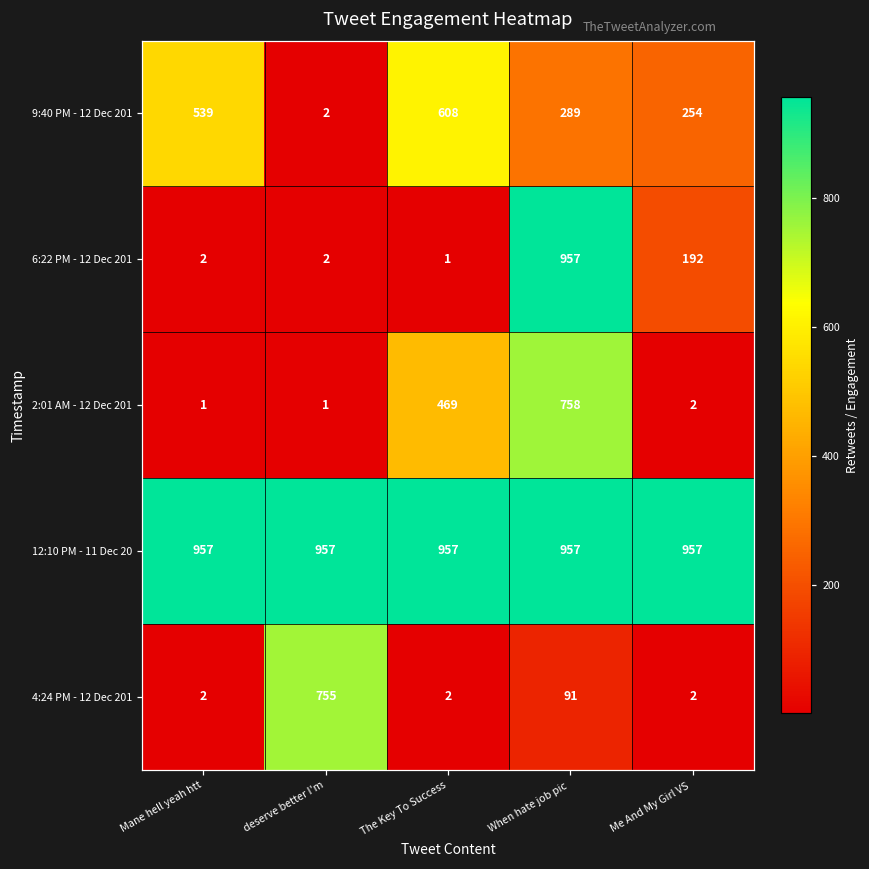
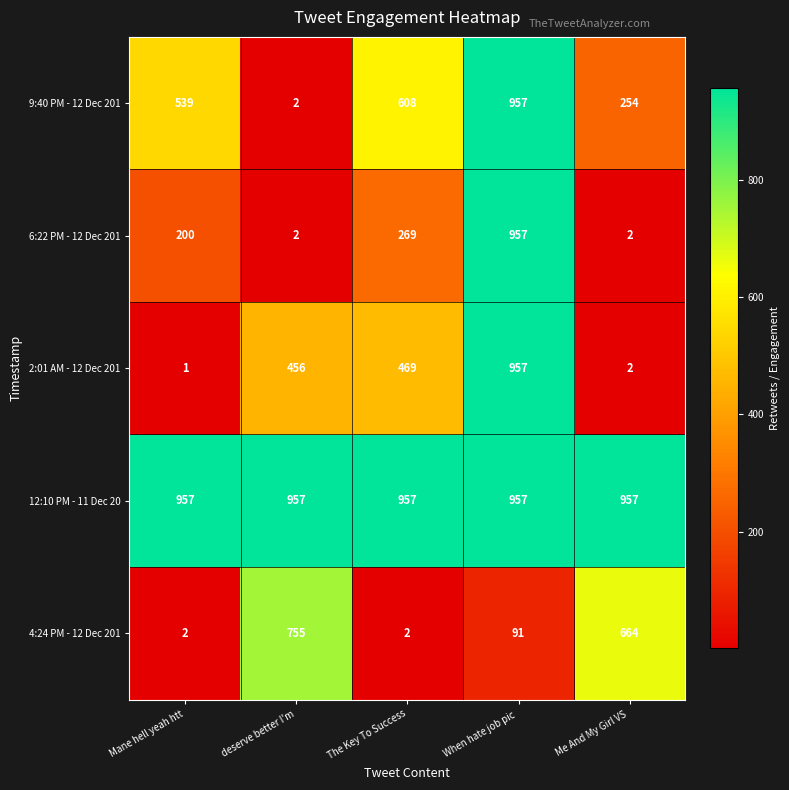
  {
    "9:40 PM - 12 Dec 201": {
      "Mane hell yeah htt": 539,
      "deserve better I'm": 2,
      "The Key To Success": 608,
-     "When hate job pic": 289,
+     "When hate job pic": 957,
      "Me And My Girl VS": 254
    },
    "6:22 PM - 12 Dec 201": {
-     "Mane hell yeah htt": 2,
+     "Mane hell yeah htt": 200,
      "deserve better I'm": 2,
-     "The Key To Success": 1,
+     "The Key To Success": 269,
      "When hate job pic": 957,
-     "Me And My Girl VS": 192
+     "Me And My Girl VS": 2
    },
    "2:01 AM - 12 Dec 201": {
      "Mane hell yeah htt": 1,
-     "deserve better I'm": 1,
+     "deserve better I'm": 456,
      "The Key To Success": 469,
-     "When hate job pic": 758,
+     "When hate job pic": 957,
      "Me And My Girl VS": 2
    },
    "12:10 PM - 11 Dec 20": {
      "Mane hell yeah htt": 957,
      "deserve better I'm": 957,
      "The Key To Success": 957,
      "When hate job pic": 957,
      "Me And My Girl VS": 957
    },
    "4:24 PM - 12 Dec 201": {
      "Mane hell yeah htt": 2,
      "deserve better I'm": 755,
      "The Key To Success": 2,
      "When hate job pic": 91,
-     "Me And My Girl VS": 2
+     "Me And My Girl VS": 664
    }
  }
